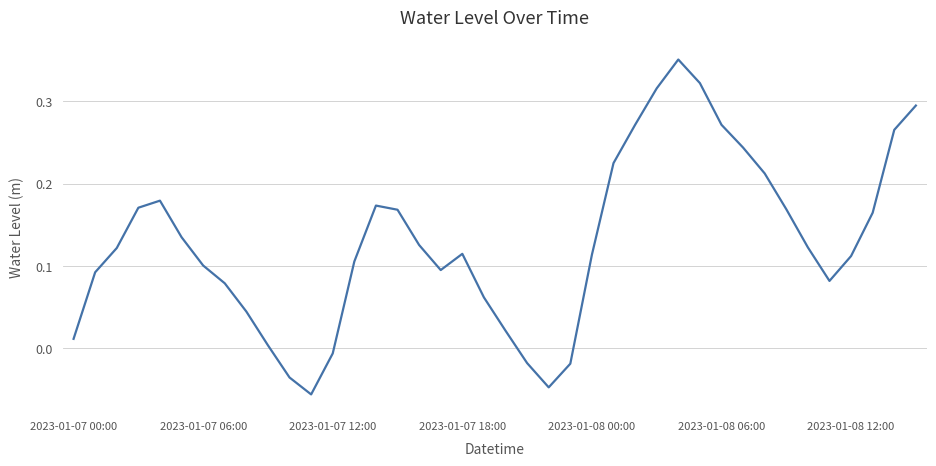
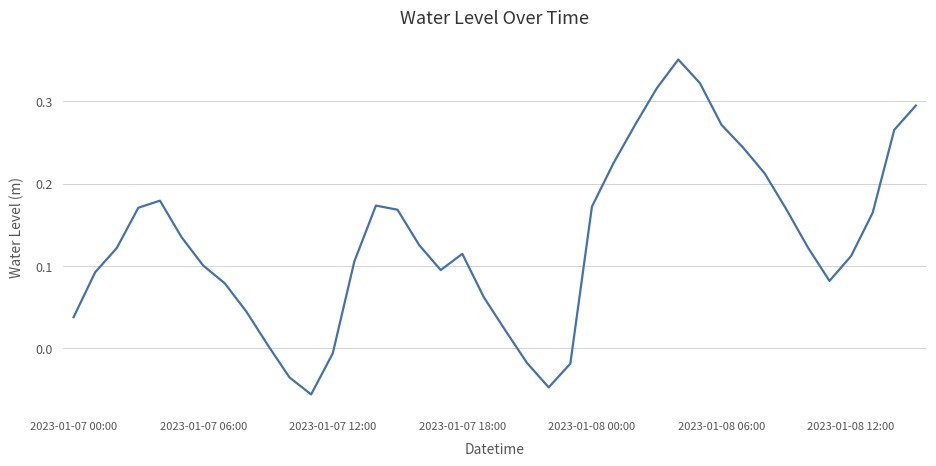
  {
-   "2023-01-07 00:00": 0.01,
+   "2023-01-07 00:00": 0.04,
    "2023-01-07 06:00": 0.10,
    "2023-01-07 12:00": -0.01,
    "2023-01-07 18:00": 0.11,
-   "2023-01-08 00:00": 0.11,
+   "2023-01-08 00:00": 0.17,
    "2023-01-08 06:00": 0.27,
    "2023-01-08 12:00": 0.11
  }
